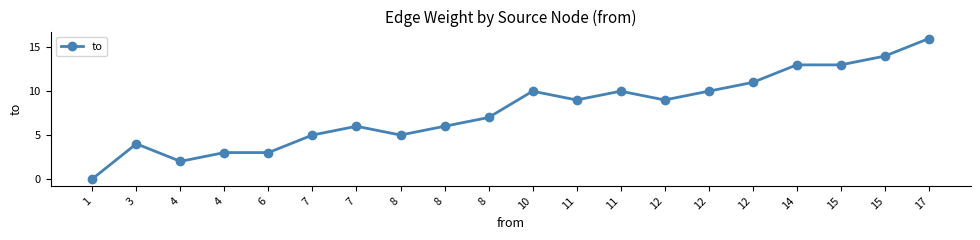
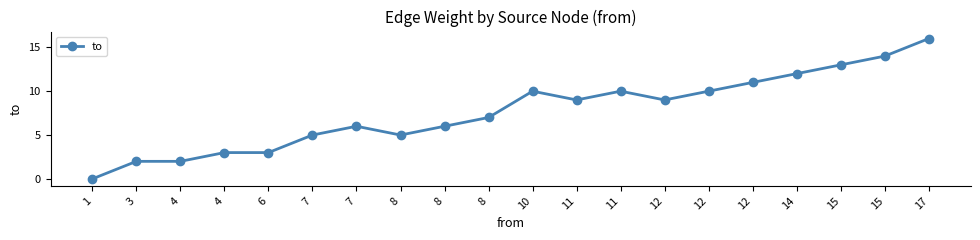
  {
    "1": 0,
-   "3": 4,
+   "3": 2,
    "6": 3,
    "10": 10,
-   "14": 13,
+   "14": 12,
    "17": 16
  }
